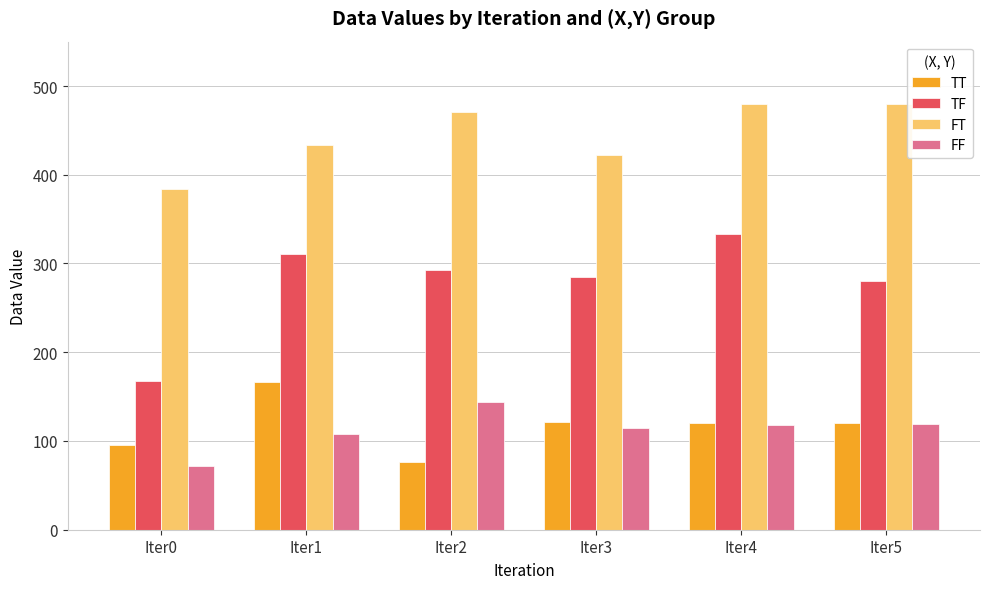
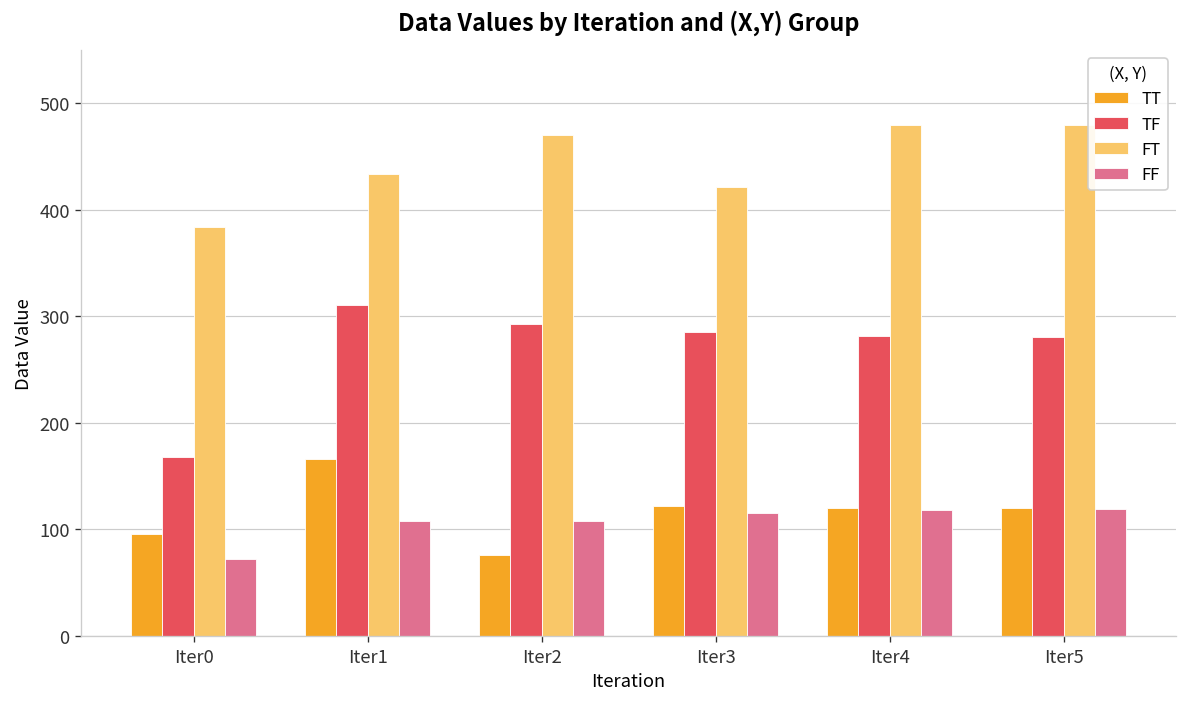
  {
    "TT": {
      "Iter0": 100,
      "Iter1": 170,
      "Iter2": 80,
      "Iter3": 120,
      "Iter4": 120,
      "Iter5": 120
    },
    "TF": {
      "Iter0": 170,
      "Iter1": 310,
      "Iter2": 290,
      "Iter3": 280,
-     "Iter4": 330,
+     "Iter4": 280,
      "Iter5": 280
    },
    "FT": {
      "Iter0": 380,
      "Iter1": 430,
      "Iter2": 470,
      "Iter3": 420,
      "Iter4": 480,
      "Iter5": 480
    },
    "FF": {
      "Iter0": 70,
      "Iter1": 110,
-     "Iter2": 140,
+     "Iter2": 110,
      "Iter3": 120,
      "Iter4": 120,
      "Iter5": 120
    }
  }
